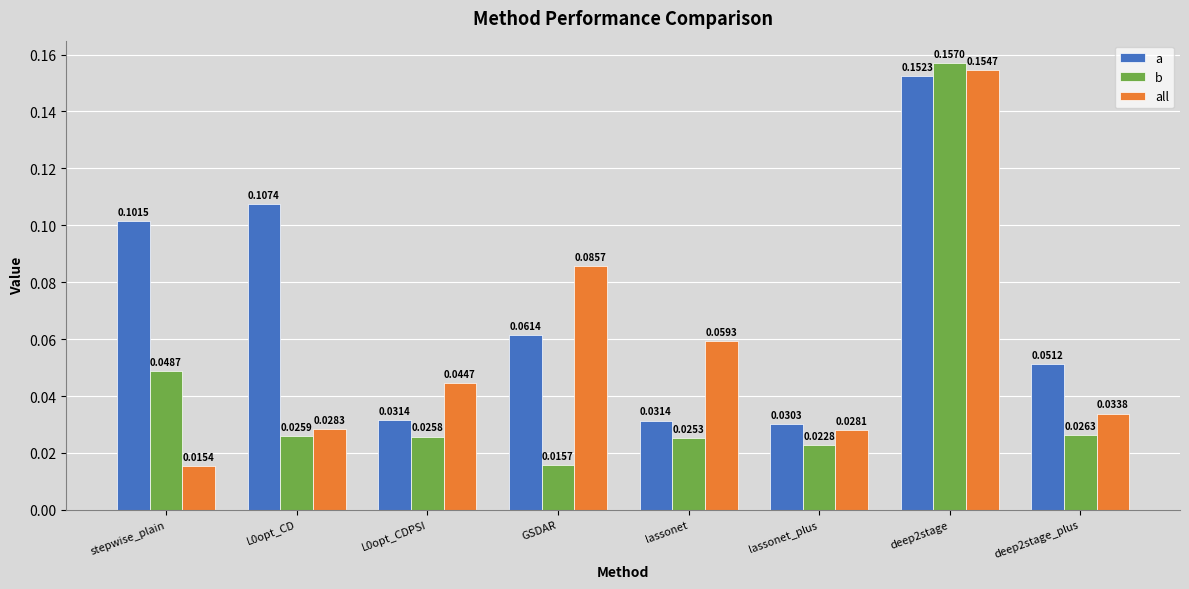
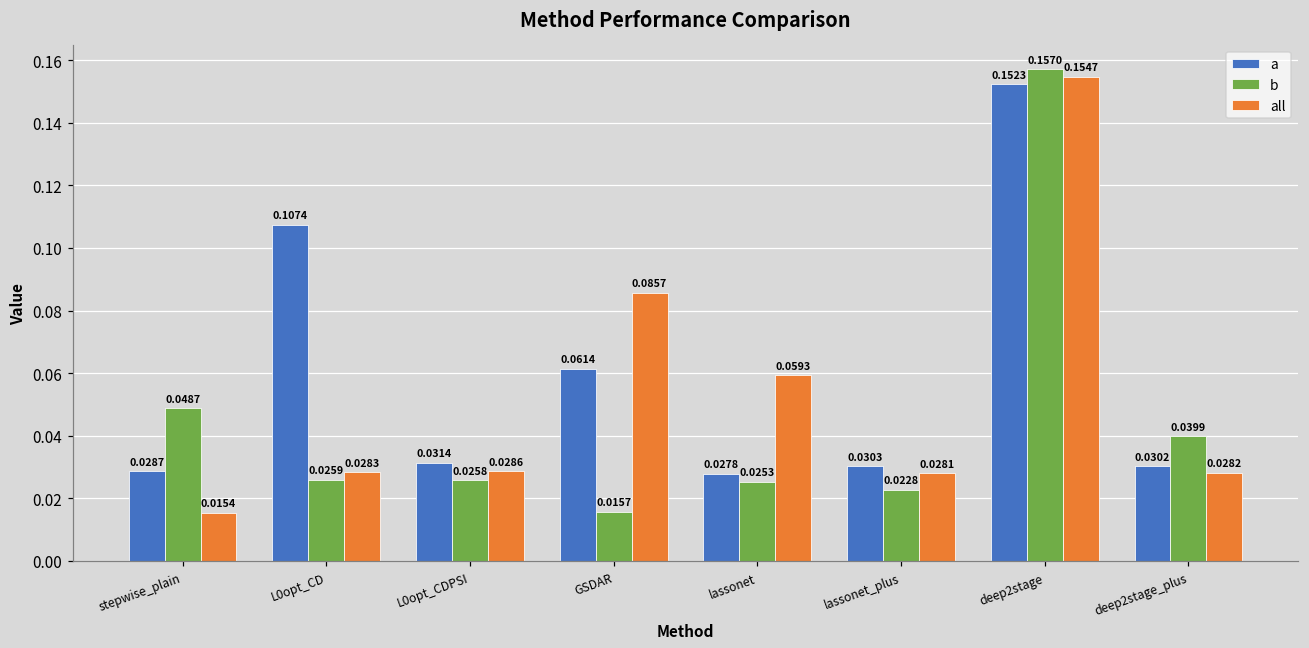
  {
    "a": {
-     "stepwise_plain": 0.1015,
+     "stepwise_plain": 0.0287,
      "L0opt_CD": 0.1074,
      "L0opt_CDPSI": 0.0314,
      "GSDAR": 0.0614,
-     "lassonet": 0.0314,
+     "lassonet": 0.0278,
      "lassonet_plus": 0.0303,
      "deep2stage": 0.1523,
-     "deep2stage_plus": 0.0512
+     "deep2stage_plus": 0.0302
    },
    "b": {
      "stepwise_plain": 0.0487,
      "L0opt_CD": 0.0259,
      "L0opt_CDPSI": 0.0258,
      "GSDAR": 0.0157,
      "lassonet": 0.0253,
      "lassonet_plus": 0.0228,
      "deep2stage": 0.1570,
-     "deep2stage_plus": 0.0263
+     "deep2stage_plus": 0.0399
    },
    "all": {
      "stepwise_plain": 0.0154,
      "L0opt_CD": 0.0283,
-     "L0opt_CDPSI": 0.0447,
+     "L0opt_CDPSI": 0.0286,
      "GSDAR": 0.0857,
      "lassonet": 0.0593,
      "lassonet_plus": 0.0281,
      "deep2stage": 0.1547,
-     "deep2stage_plus": 0.0338
+     "deep2stage_plus": 0.0282
    }
  }
